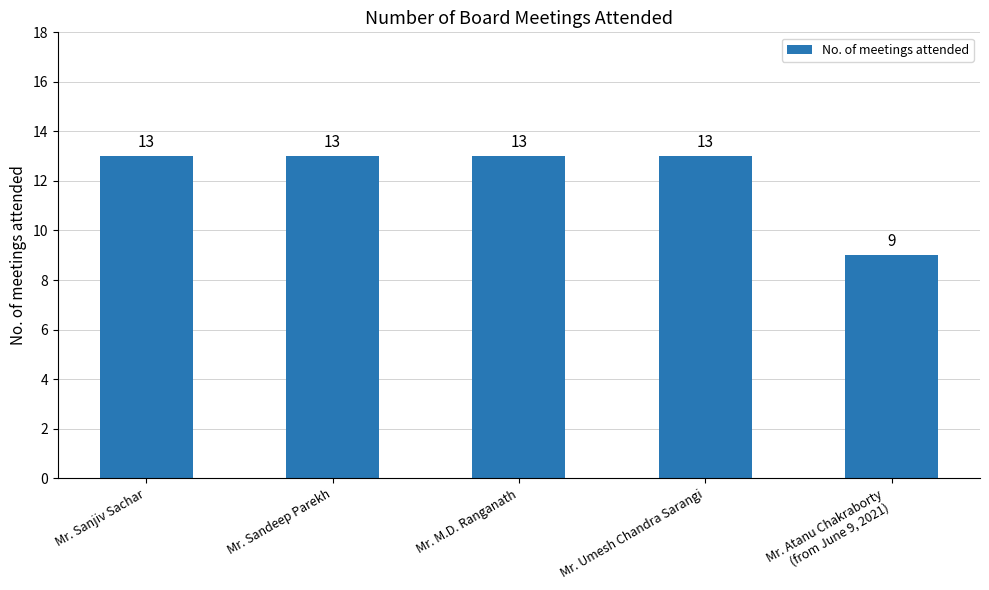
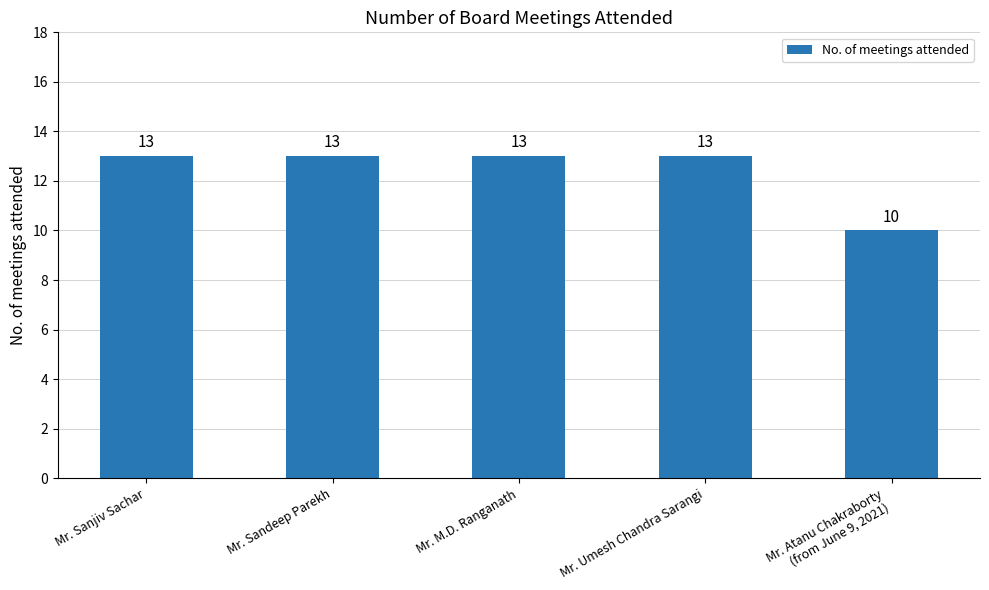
  {
    "Mr. Sanjiv Sachar": 13,
    "Mr. Sandeep Parekh": 13,
    "Mr. M.D. Ranganath": 13,
    "Mr. Umesh Chandra Sarangi": 13,
-   "Mr. Atanu Chakraborty (from June 9, 2021)": 9
+   "Mr. Atanu Chakraborty (from June 9, 2021)": 10
  }
